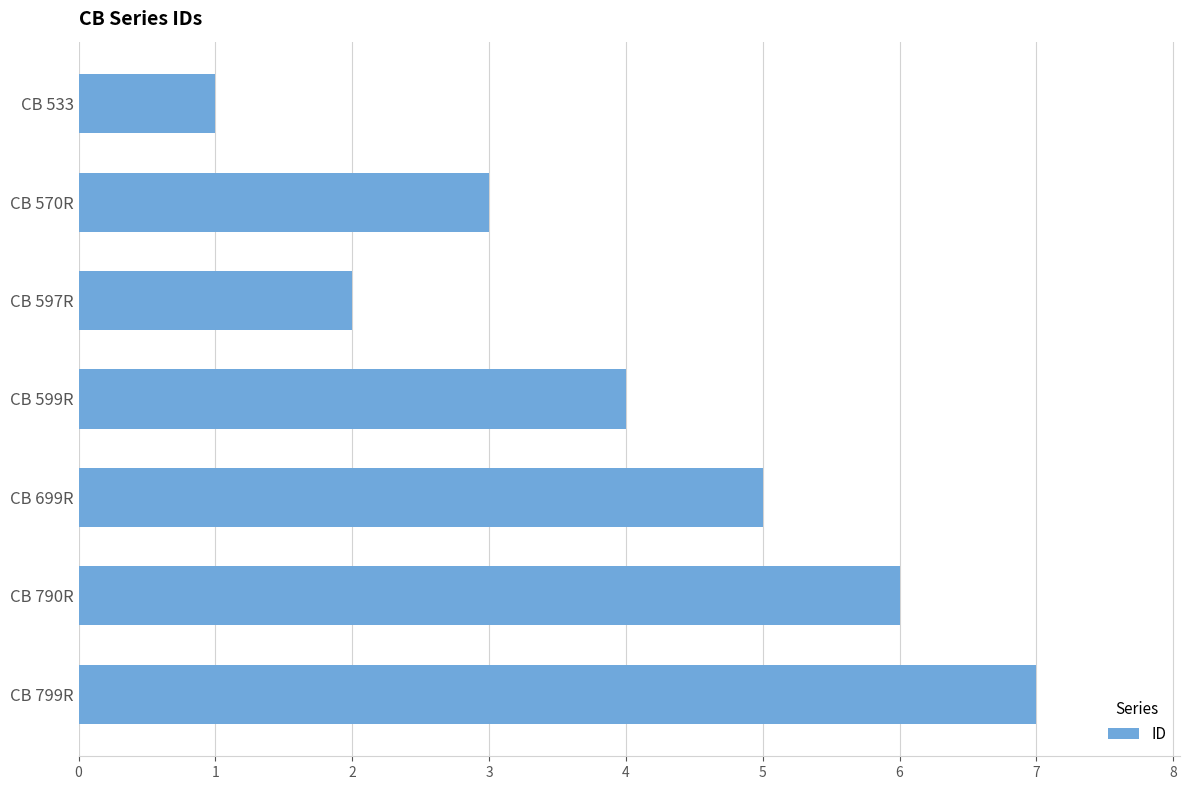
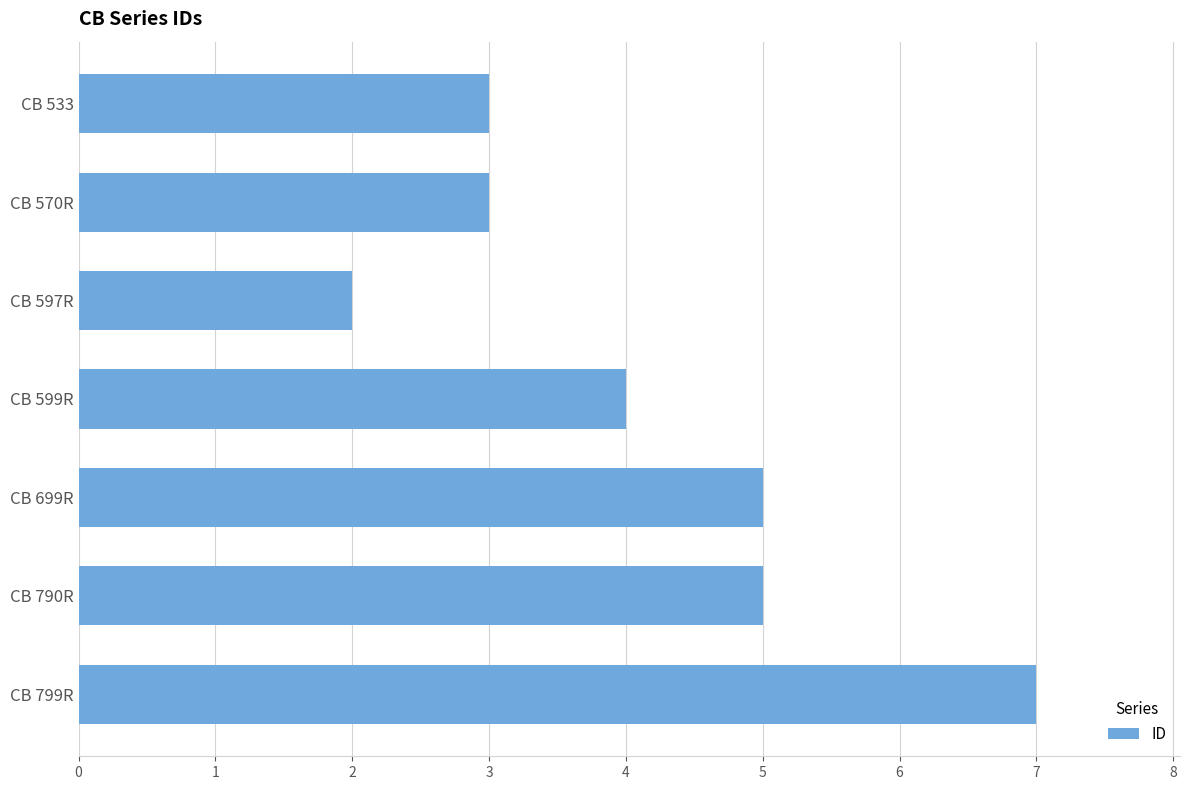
  {
-   "CB 533": 1,
+   "CB 533": 3,
    "CB 570R": 3,
    "CB 597R": 2,
    "CB 599R": 4,
    "CB 699R": 5,
-   "CB 790R": 6,
+   "CB 790R": 5,
    "CB 799R": 7
  }
